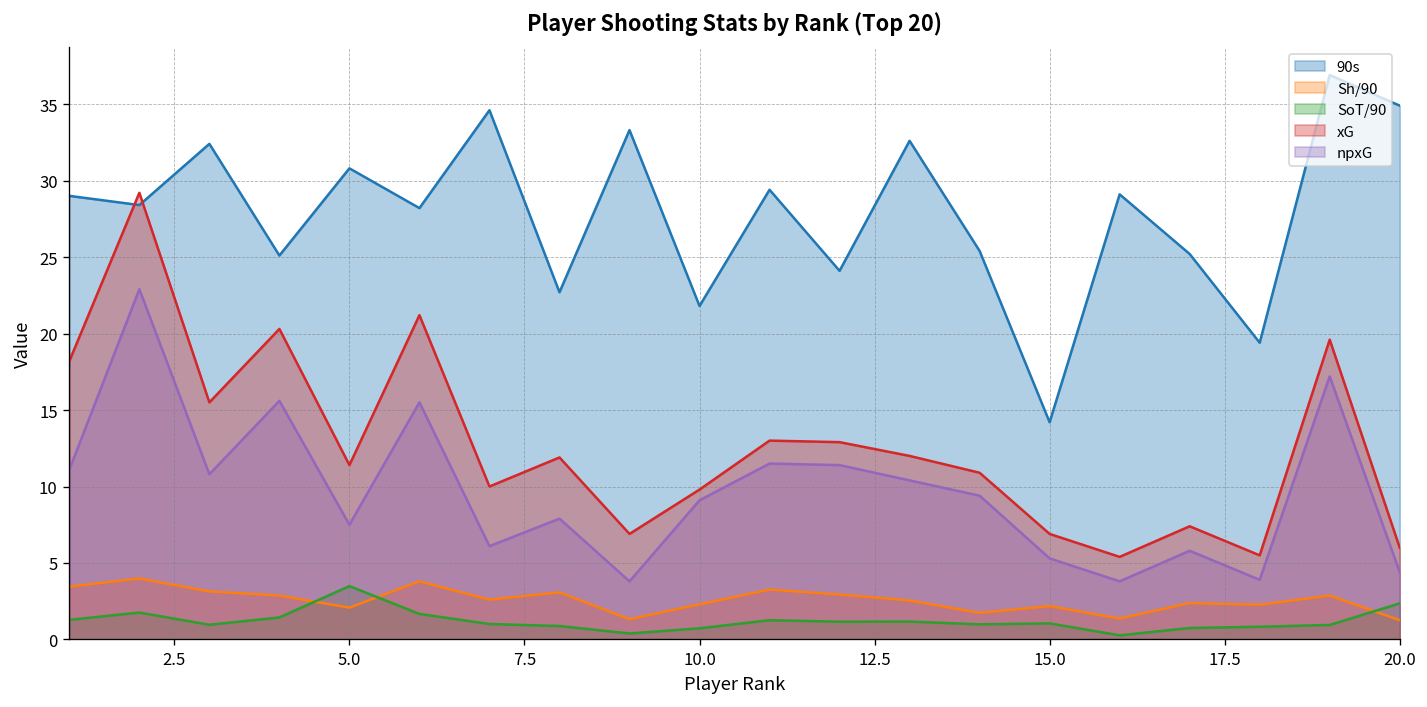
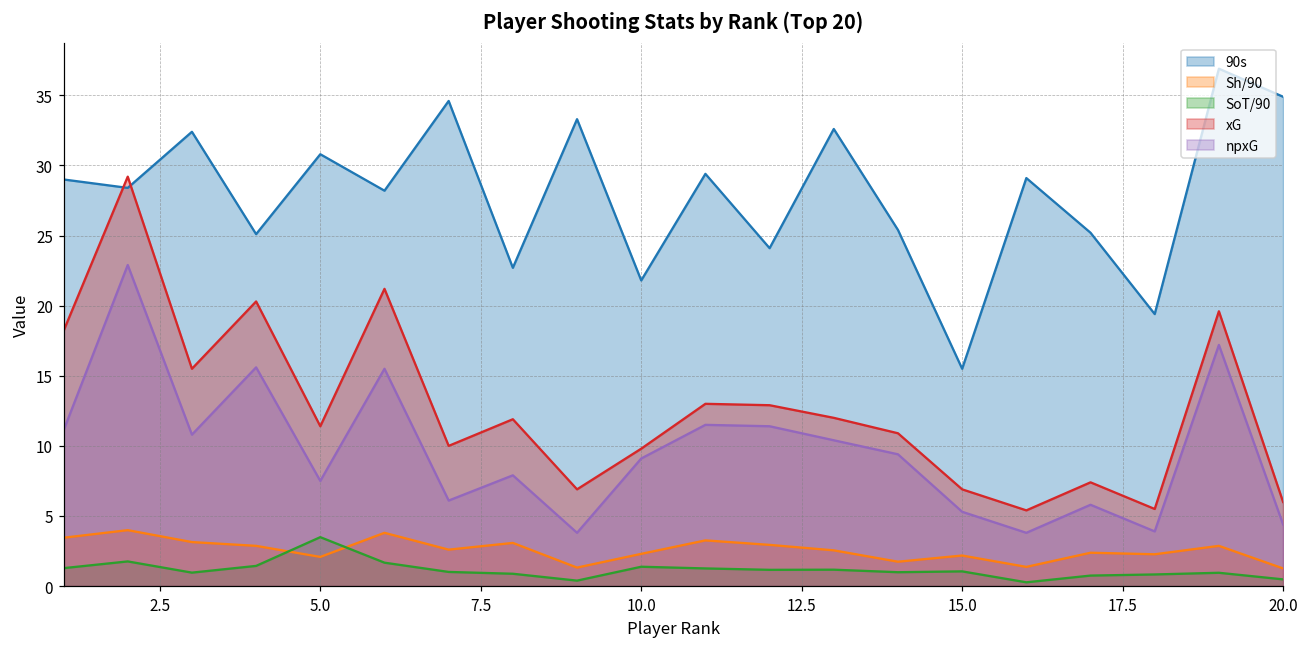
  {
    "90s": {
      "5.0": 30.8,
      "10.0": 21.8,
-     "15.0": 14.2,
+     "15.0": 15.5,
      "20.0": 34.9
    },
    "SoT/90": {
      "5.0": 3.5,
-     "10.0": 0.7,
+     "10.0": 1.4,
      "15.0": 1.1,
-     "20.0": 2.4
+     "20.0": 0.5
    },
    "npxG": {
      "5.0": 7.5,
      "10.0": 9.1,
      "15.0": 5.3,
      "20.0": 4.4
    }
  }
